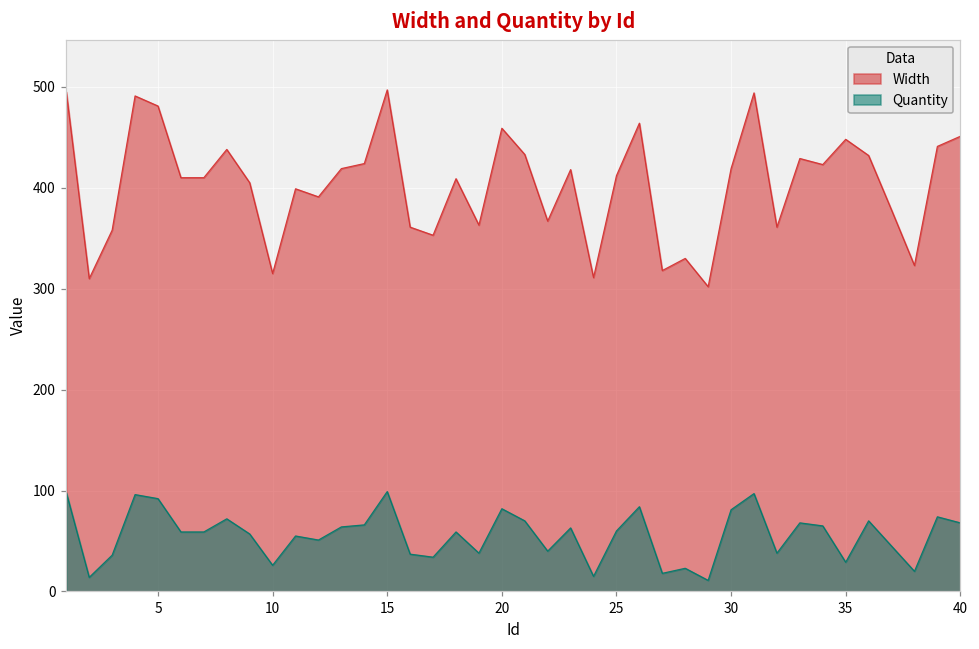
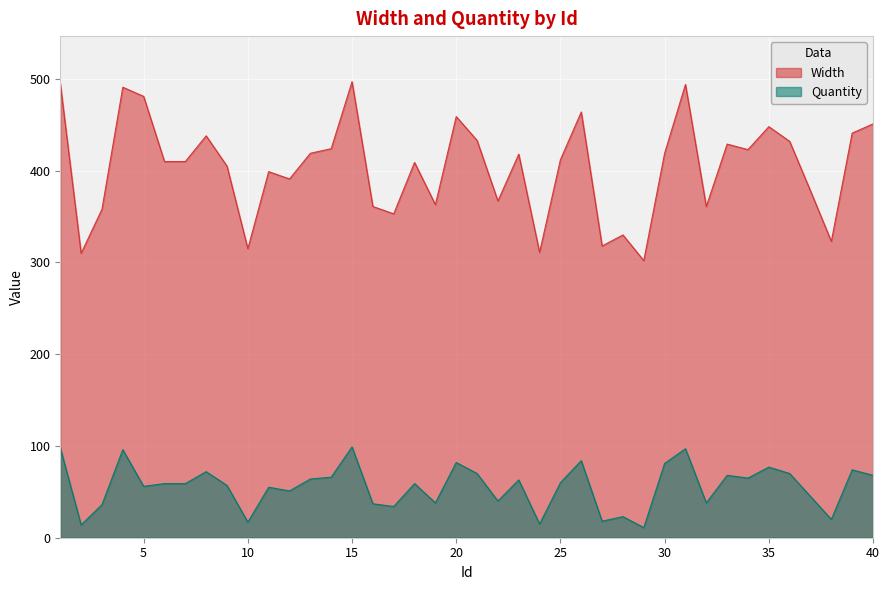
  {
    "Width": {
      "5": 480,
      "10": 320,
      "15": 500,
      "20": 460,
      "25": 410,
      "30": 420,
      "35": 450,
      "40": 450
    },
    "Quantity": {
-     "5": 90,
-     "10": 30,
+     "5": 60,
+     "10": 20,
      "15": 100,
      "20": 80,
      "25": 60,
      "30": 80,
-     "35": 30,
+     "35": 80,
      "40": 70
    }
  }
